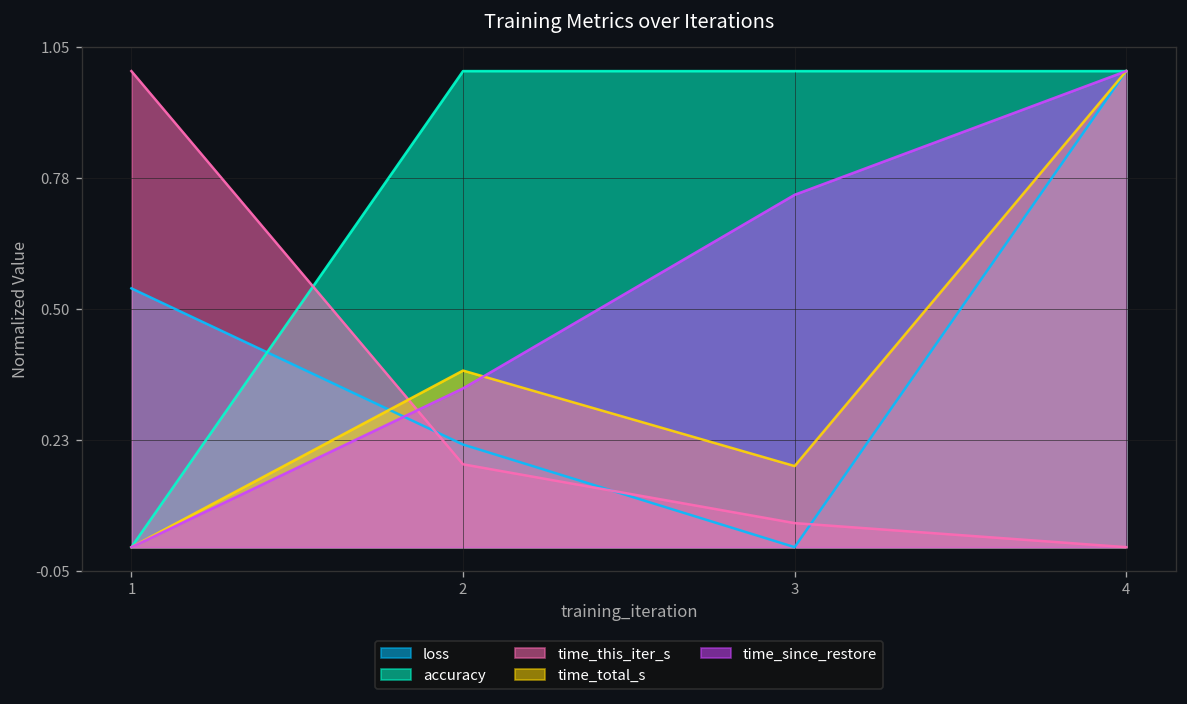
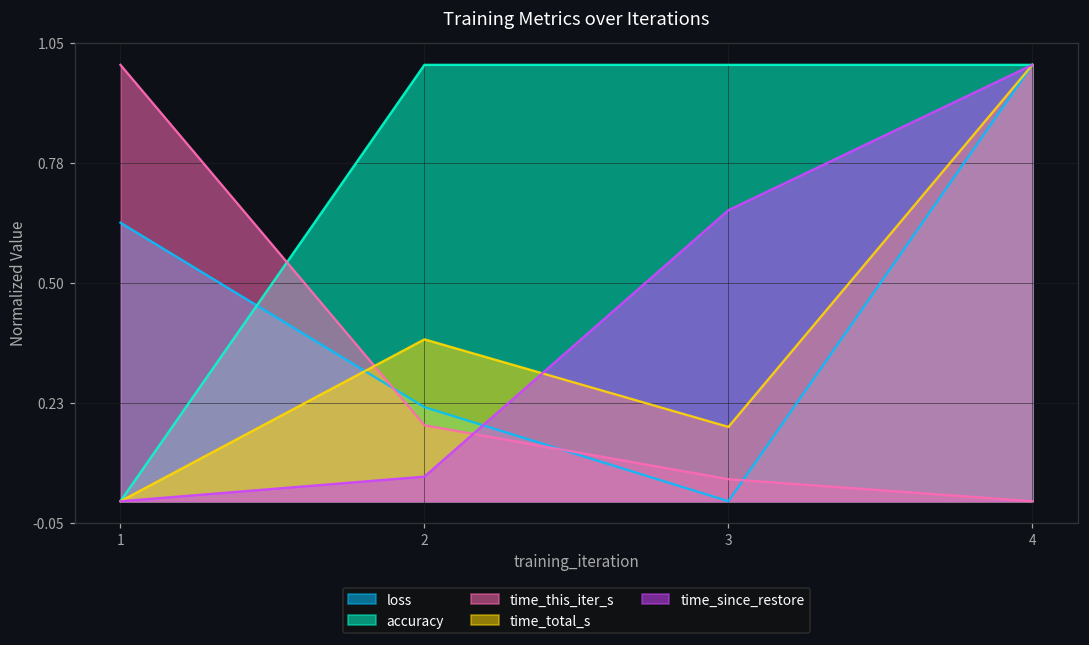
  {
    "loss": {
-     "1": 0.54,
+     "1": 0.64,
      "2": 0.22,
      "3": 0.00
    },
    "accuracy": {
      "2": 1.00,
      "3": 1.00
    },
    "time_this_iter_s": {
      "1": 1.00,
      "2": 0.17,
      "3": 0.05,
      "4": 0.00
    },
    "time_total_s": {
      "2": 0.37,
      "3": 0.17
    },
    "time_since_restore": {
-     "2": 0.33,
-     "3": 0.74
+     "2": 0.06,
+     "3": 0.67
    }
  }
